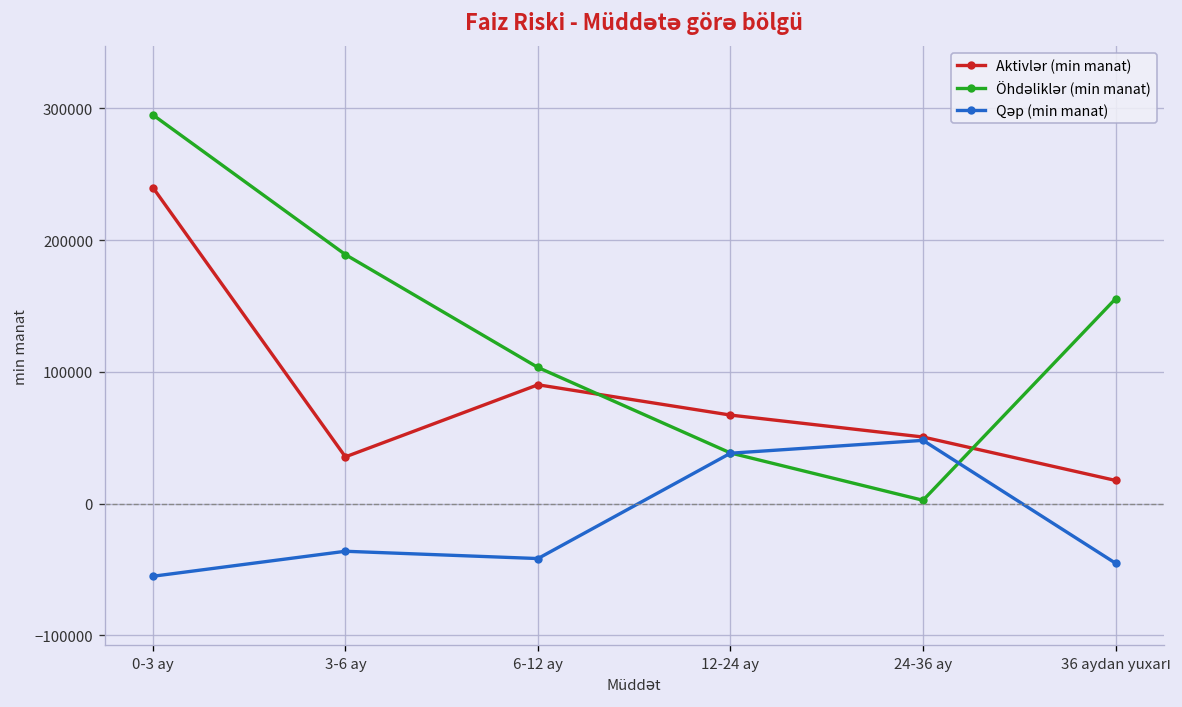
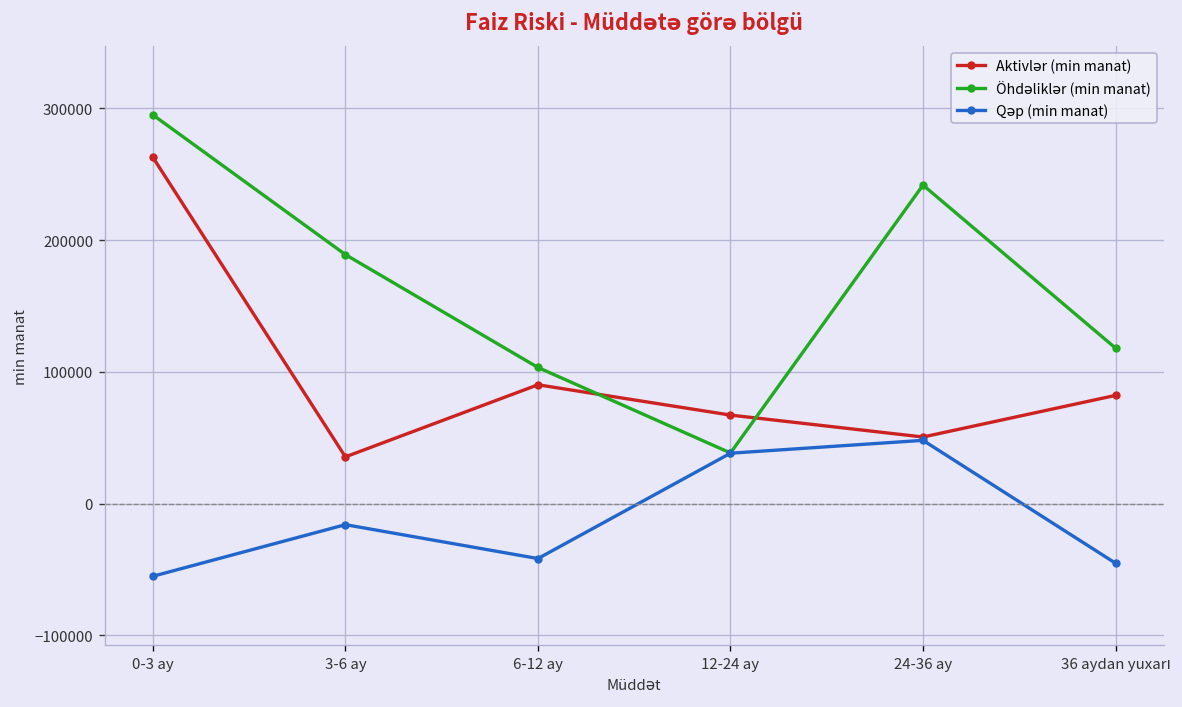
  {
    "Aktivlər (min manat)": {
-     "0-3 ay": 240000,
+     "0-3 ay": 263000,
      "3-6 ay": 35000,
      "6-12 ay": 90000,
      "12-24 ay": 67000,
      "24-36 ay": 51000,
-     "36 aydan yuxarı": 18000
+     "36 aydan yuxarı": 82000
    },
    "Öhdəliklər (min manat)": {
      "0-3 ay": 295000,
      "3-6 ay": 189000,
      "6-12 ay": 103000,
-     "24-36 ay": 3000,
-     "36 aydan yuxarı": 155000
+     "24-36 ay": 242000,
+     "36 aydan yuxarı": 118000
    },
    "Qəp (min manat)": {
      "0-3 ay": -55000,
-     "3-6 ay": -36000,
+     "3-6 ay": -16000,
      "6-12 ay": -42000,
      "24-36 ay": 48000,
      "36 aydan yuxarı": -45000
    }
  }
